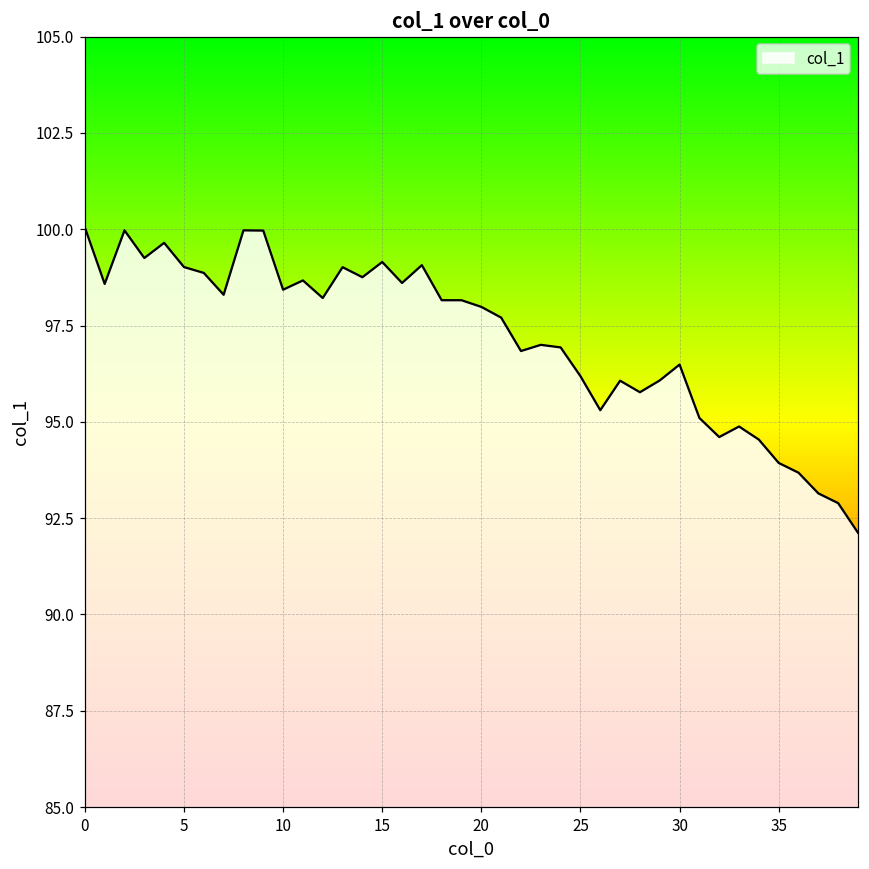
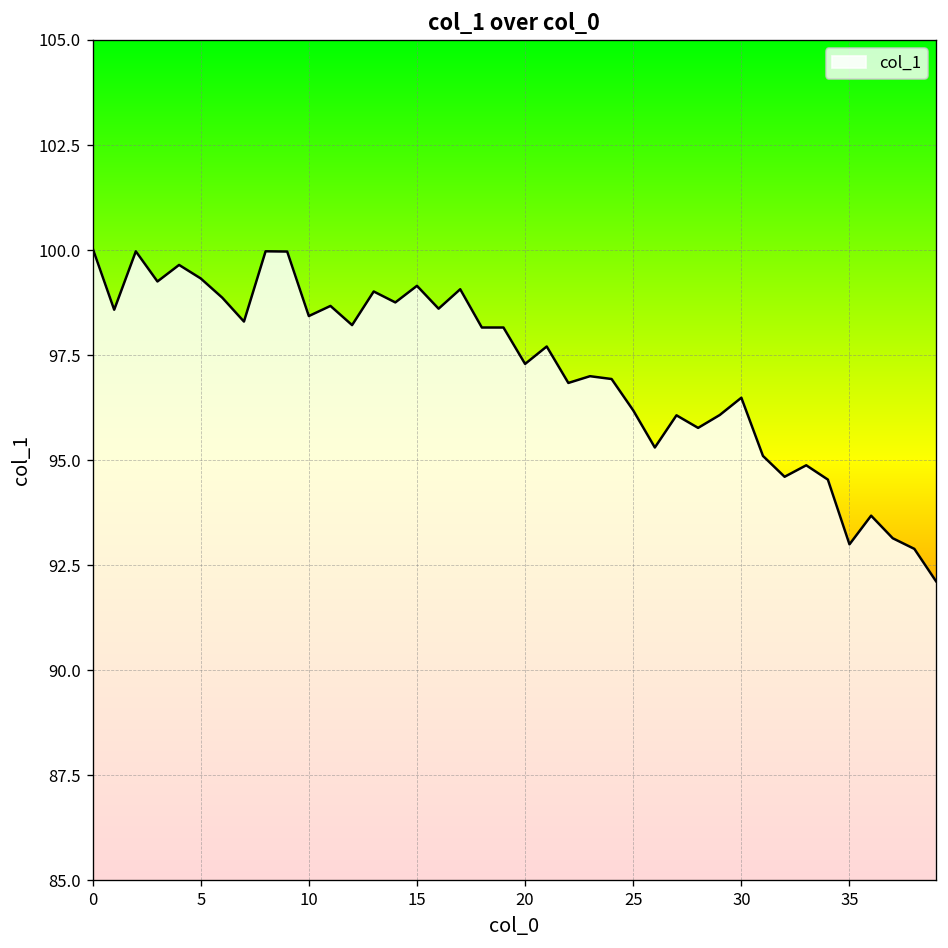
  {
    "0": 100.0,
-   "5": 99.0,
+   "5": 99.3,
    "10": 98.4,
    "15": 99.2,
-   "20": 98.0,
+   "20": 97.3,
    "25": 96.2,
    "30": 96.5,
-   "35": 93.9
+   "35": 93.0
  }
